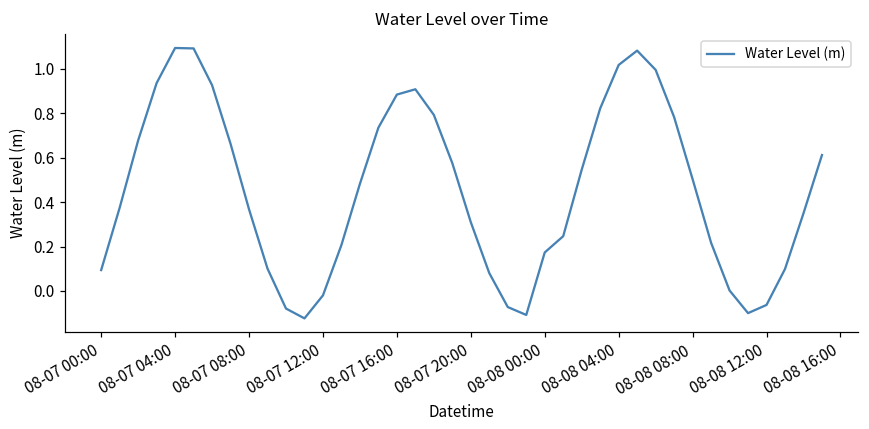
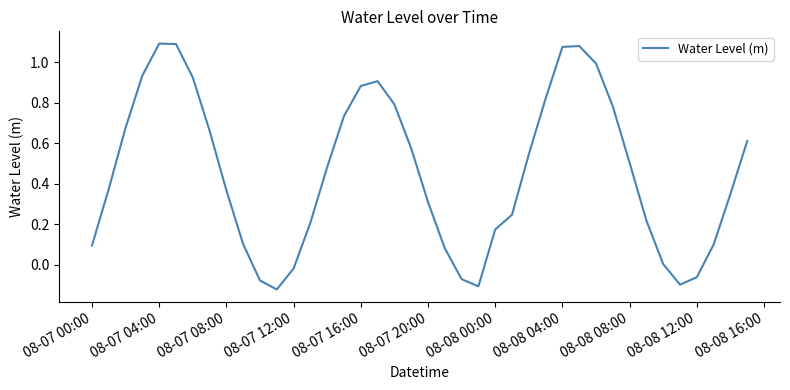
  {
    "08-07 00:00": 0.09,
    "08-07 04:00": 1.09,
    "08-07 08:00": 0.37,
    "08-07 12:00": -0.02,
    "08-07 16:00": 0.88,
    "08-07 20:00": 0.31,
    "08-08 00:00": 0.17,
-   "08-08 04:00": 1.02,
+   "08-08 04:00": 1.08,
    "08-08 08:00": 0.50,
    "08-08 12:00": -0.06
  }
